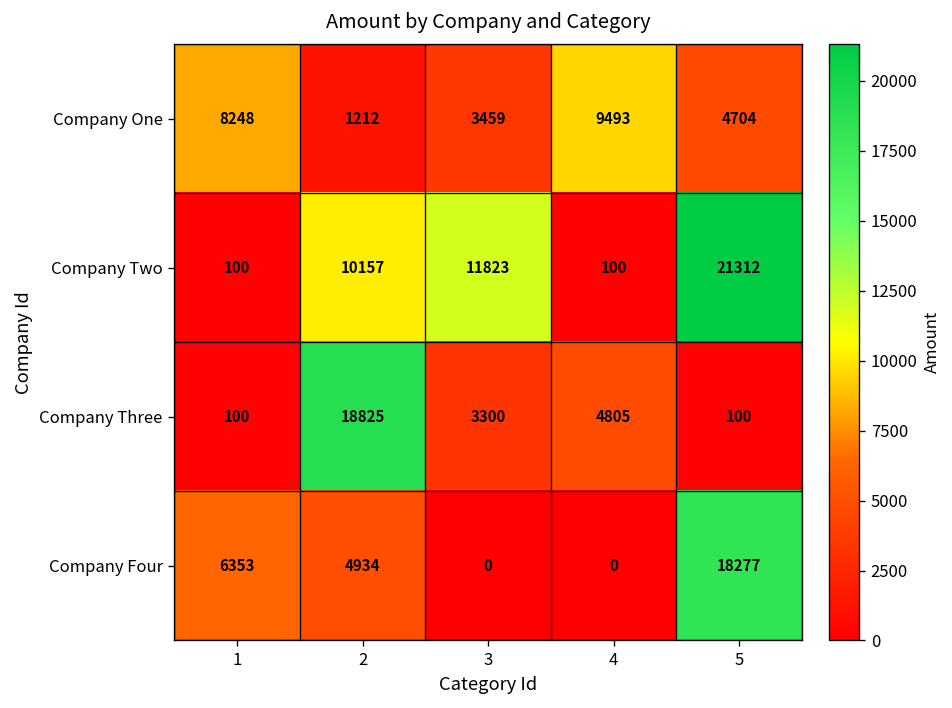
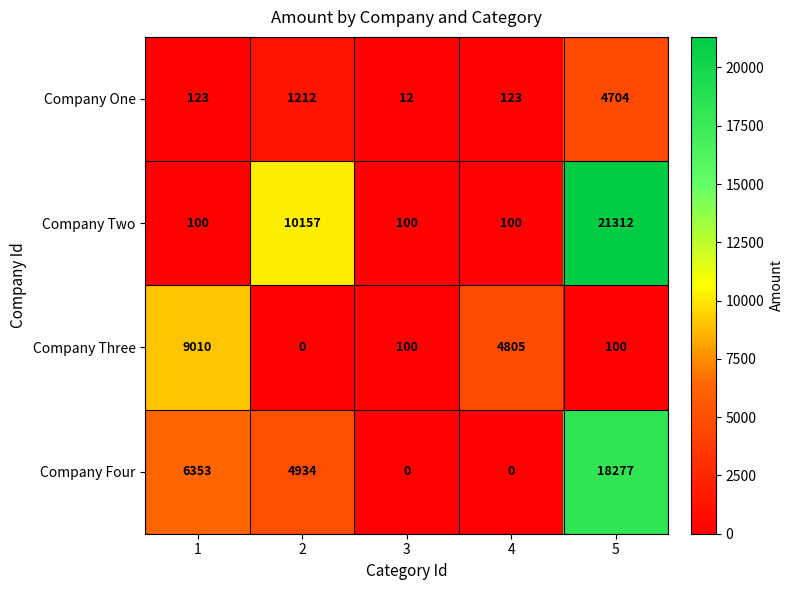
  {
    "Company One": {
-     "1": 8248,
+     "1": 123,
      "2": 1212,
-     "3": 3459,
-     "4": 9493,
+     "3": 12,
+     "4": 123,
      "5": 4704
    },
    "Company Two": {
      "1": 100,
      "2": 10157,
-     "3": 11823,
+     "3": 100,
      "4": 100,
      "5": 21312
    },
    "Company Three": {
-     "1": 100,
-     "2": 18825,
-     "3": 3300,
+     "1": 9010,
+     "2": 0,
+     "3": 100,
      "4": 4805,
      "5": 100
    },
    "Company Four": {
      "1": 6353,
      "2": 4934,
      "3": 0,
      "4": 0,
      "5": 18277
    }
  }
